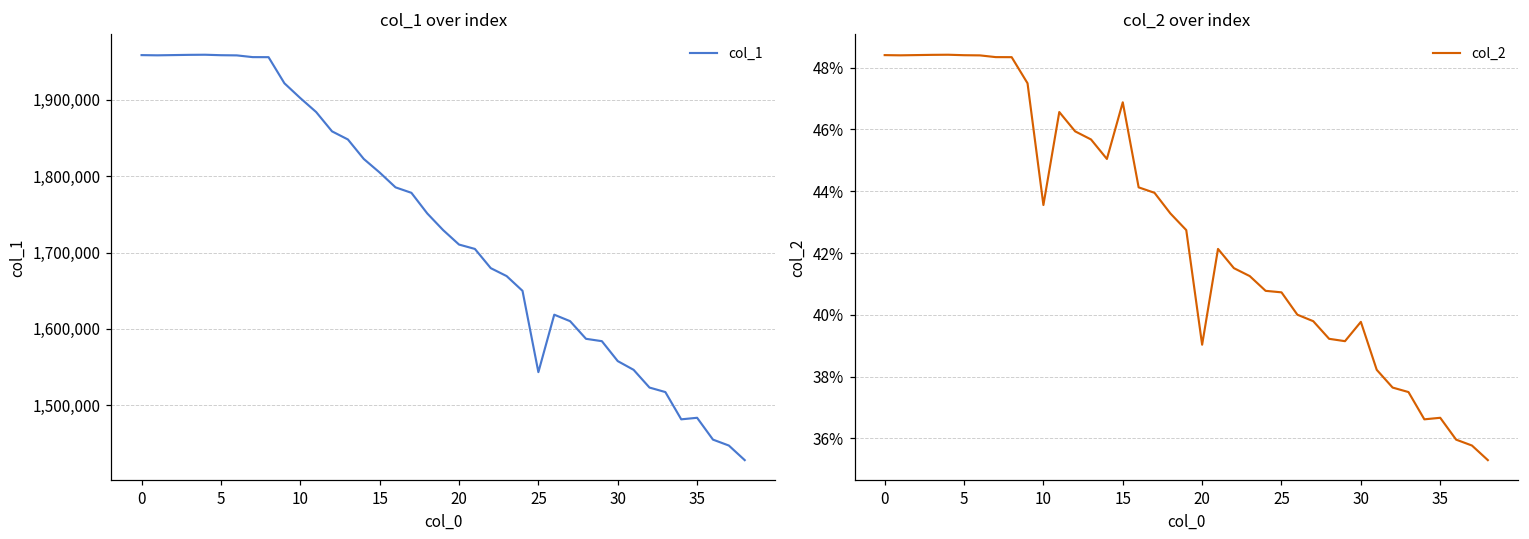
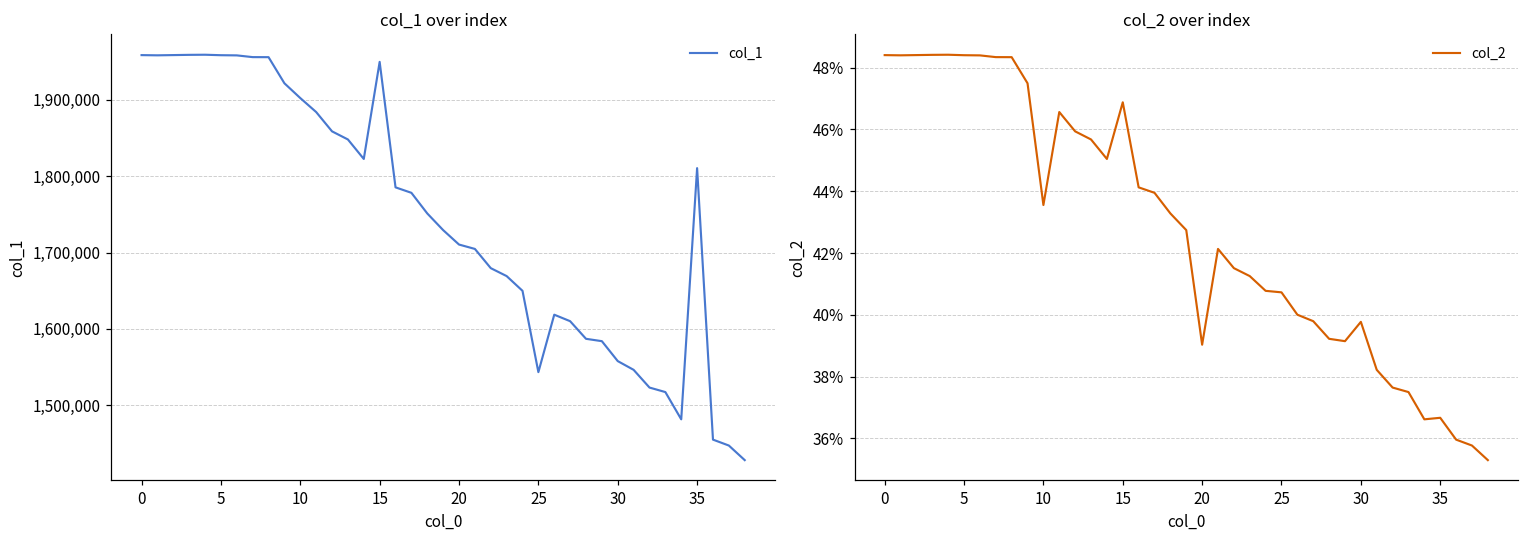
  {
    "col_1 over index": {
      "0": "1,960,000",
      "5": "1,960,000",
      "10": "1,900,000",
-     "15": "1,800,000",
+     "15": "1,950,000",
      "20": "1,710,000",
      "25": "1,540,000",
      "30": "1,560,000",
-     "35": "1,480,000"
+     "35": "1,810,000"
    },
    "col_2 over index": {
      "0": "48.4%",
      "5": "48.4%",
      "10": "43.6%",
      "15": "46.9%",
      "20": "39.0%",
      "25": "40.7%",
      "30": "39.8%",
      "35": "36.7%"
    }
  }
